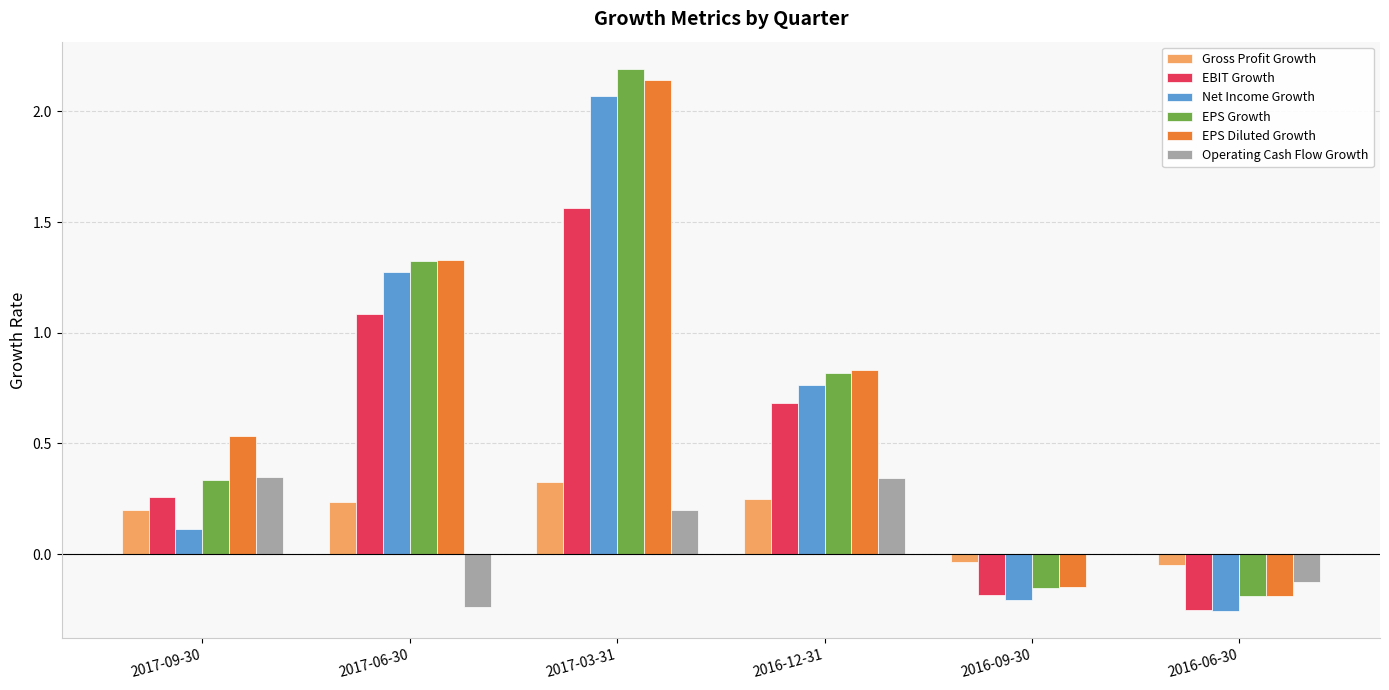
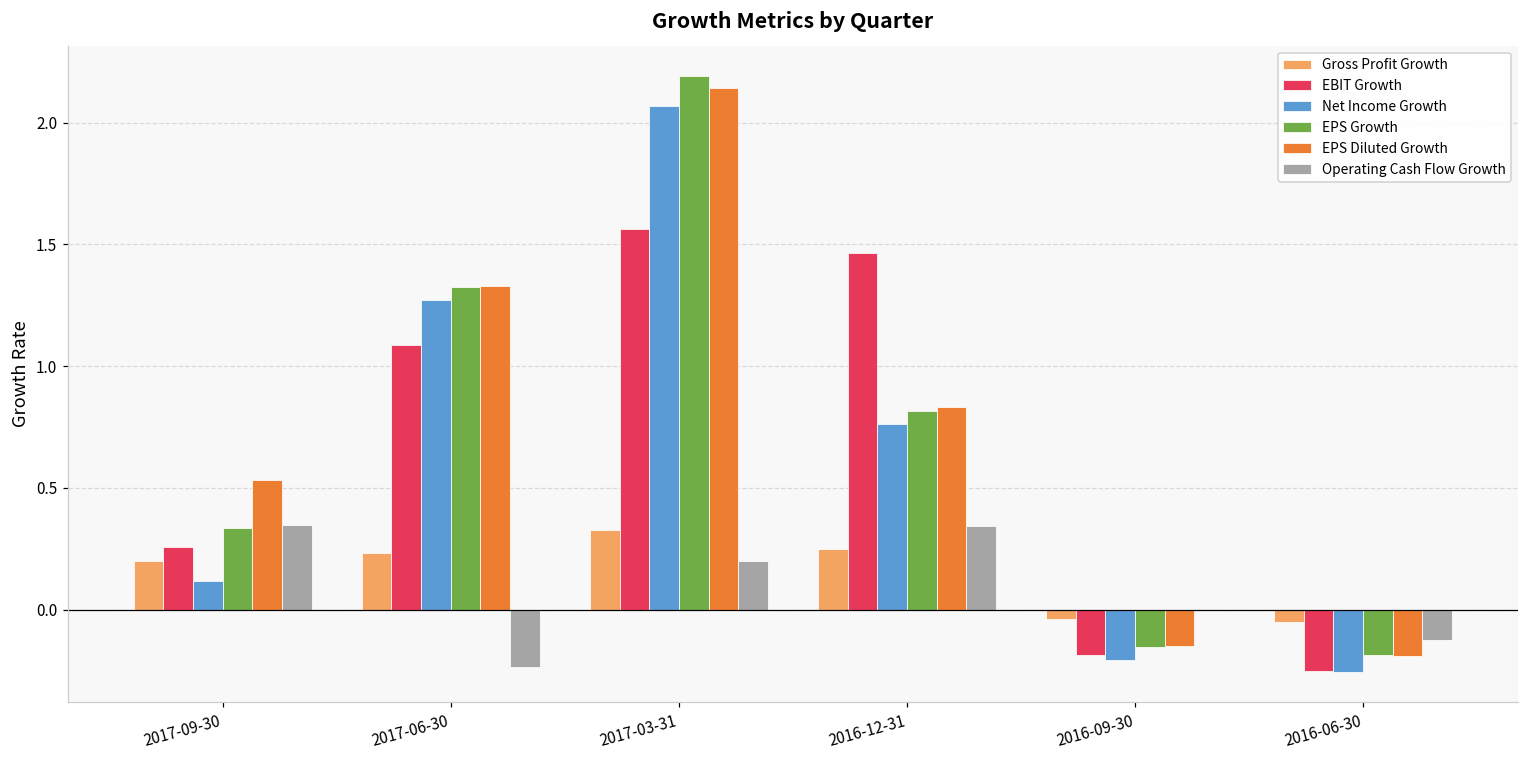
  {
    "Gross Profit Growth": {
      "2017-09-30": 0.20,
      "2017-06-30": 0.23,
      "2017-03-31": 0.33,
      "2016-12-31": 0.25,
      "2016-09-30": -0.04,
      "2016-06-30": -0.05
    },
    "EBIT Growth": {
      "2017-09-30": 0.26,
      "2017-06-30": 1.08,
      "2017-03-31": 1.56,
-     "2016-12-31": 0.68,
+     "2016-12-31": 1.47,
      "2016-09-30": -0.18,
      "2016-06-30": -0.25
    },
    "Net Income Growth": {
      "2017-09-30": 0.12,
      "2017-06-30": 1.27,
      "2017-03-31": 2.07,
      "2016-12-31": 0.76,
      "2016-09-30": -0.21,
      "2016-06-30": -0.26
    },
    "EPS Growth": {
      "2017-09-30": 0.33,
      "2017-06-30": 1.32,
      "2017-03-31": 2.19,
      "2016-12-31": 0.82,
      "2016-09-30": -0.15,
      "2016-06-30": -0.19
    },
    "EPS Diluted Growth": {
      "2017-09-30": 0.53,
      "2017-06-30": 1.33,
      "2017-03-31": 2.14,
      "2016-12-31": 0.83,
      "2016-09-30": -0.15,
      "2016-06-30": -0.19
    },
    "Operating Cash Flow Growth": {
      "2017-09-30": 0.35,
      "2017-06-30": -0.24,
      "2017-03-31": 0.20,
      "2016-12-31": 0.35,
      "2016-06-30": -0.13
    }
  }
